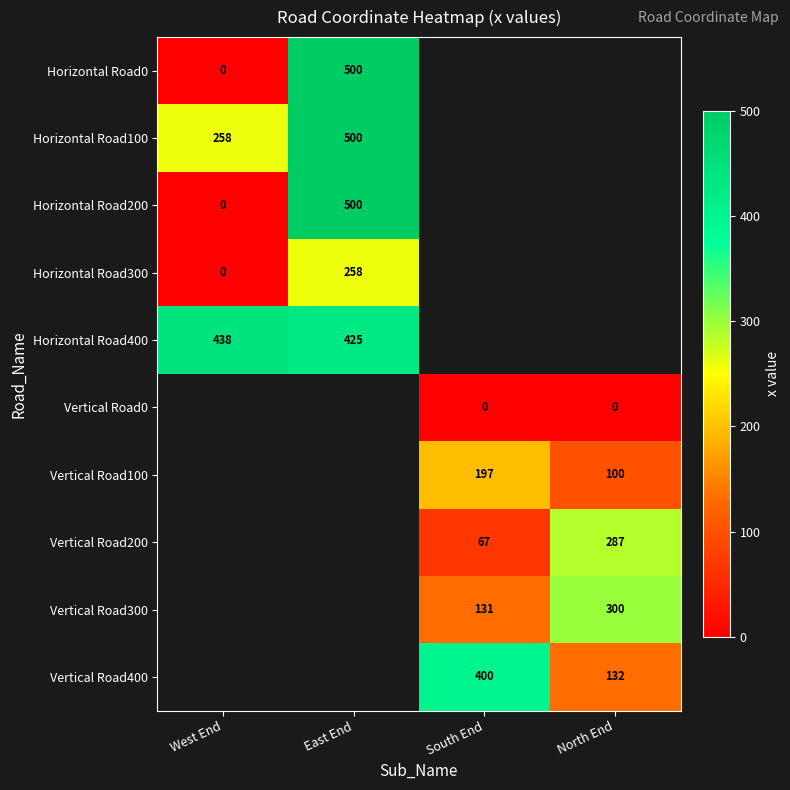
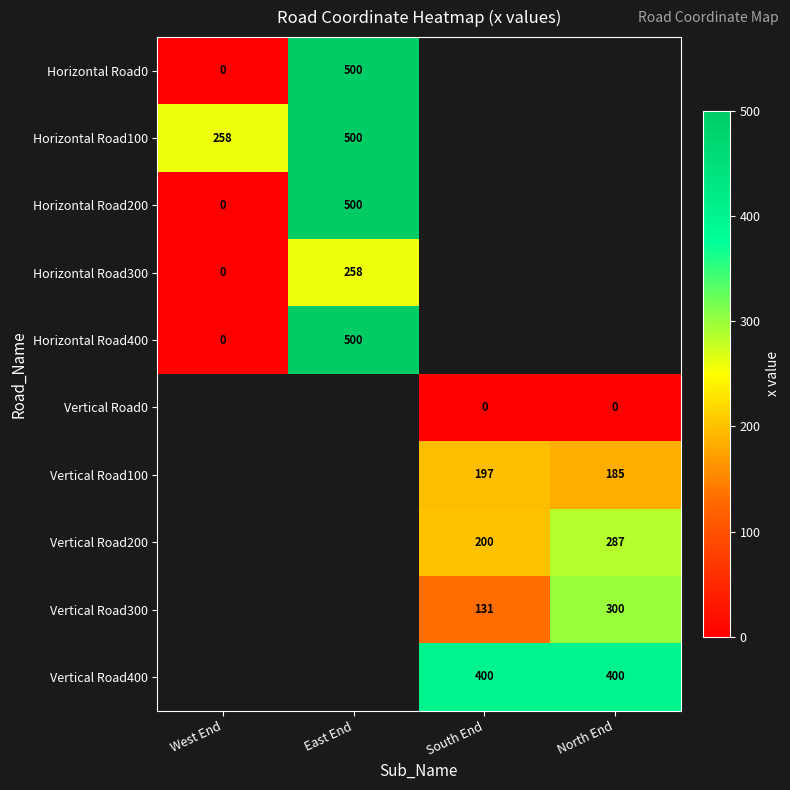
  {
    "Horizontal Road0": {
      "West End": 0,
      "East End": 500
    },
    "Horizontal Road100": {
      "West End": 258,
      "East End": 500
    },
    "Horizontal Road200": {
      "West End": 0,
      "East End": 500
    },
    "Horizontal Road300": {
      "West End": 0,
      "East End": 258
    },
    "Horizontal Road400": {
-     "West End": 438,
-     "East End": 425
+     "West End": 0,
+     "East End": 500
    },
    "Vertical Road0": {
      "South End": 0,
      "North End": 0
    },
    "Vertical Road100": {
      "South End": 197,
-     "North End": 100
+     "North End": 185
    },
    "Vertical Road200": {
-     "South End": 67,
+     "South End": 200,
      "North End": 287
    },
    "Vertical Road300": {
      "South End": 131,
      "North End": 300
    },
    "Vertical Road400": {
      "South End": 400,
-     "North End": 132
+     "North End": 400
    }
  }
